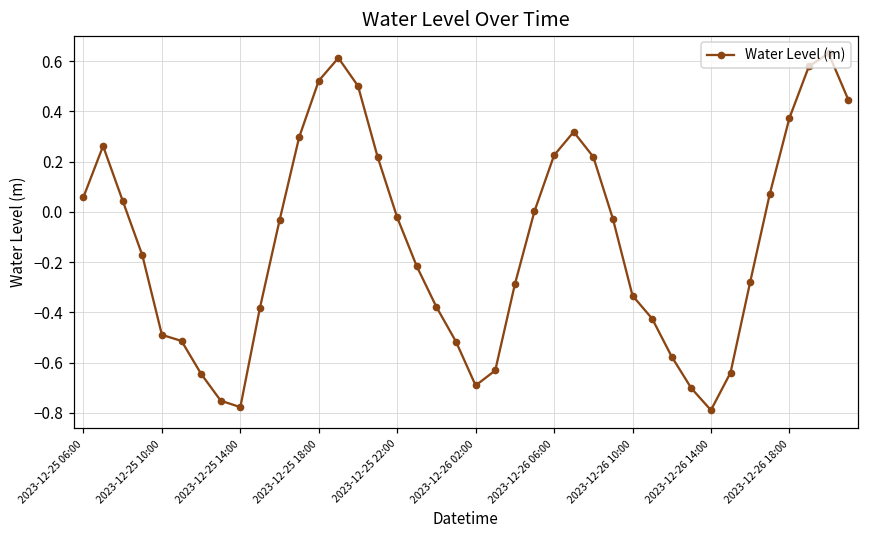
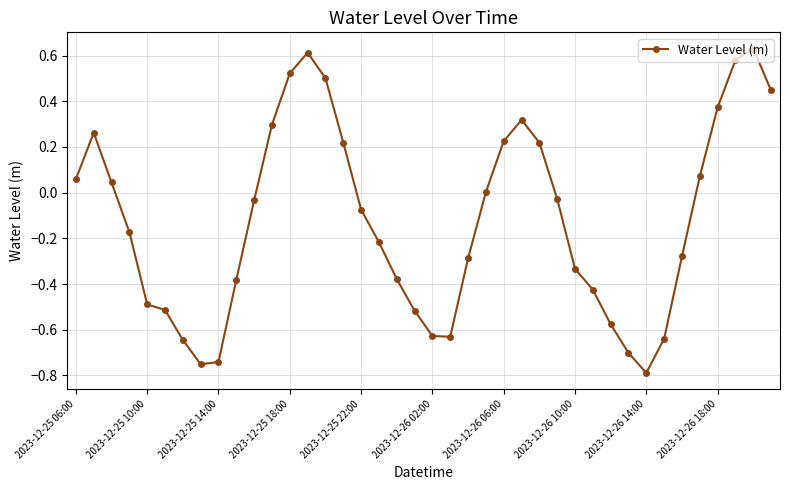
  {
    "2023-12-25 06:00": 0.06,
    "2023-12-25 10:00": -0.49,
-   "2023-12-25 14:00": -0.78,
+   "2023-12-25 14:00": -0.74,
    "2023-12-25 18:00": 0.52,
-   "2023-12-25 22:00": -0.02,
-   "2023-12-26 02:00": -0.69,
+   "2023-12-25 22:00": -0.07,
+   "2023-12-26 02:00": -0.63,
    "2023-12-26 06:00": 0.23,
    "2023-12-26 10:00": -0.33,
    "2023-12-26 14:00": -0.79,
    "2023-12-26 18:00": 0.37
  }
